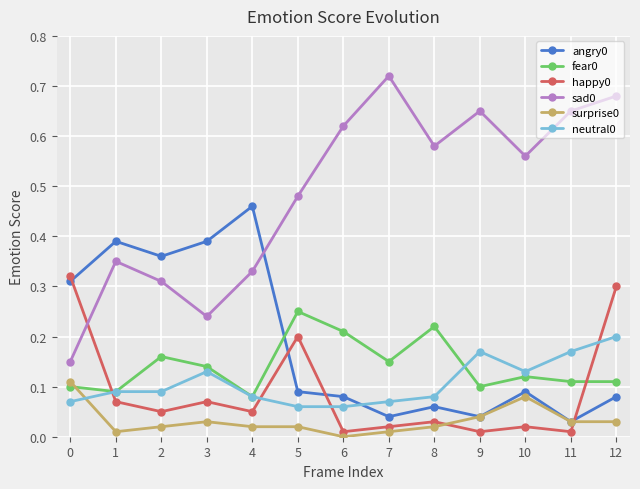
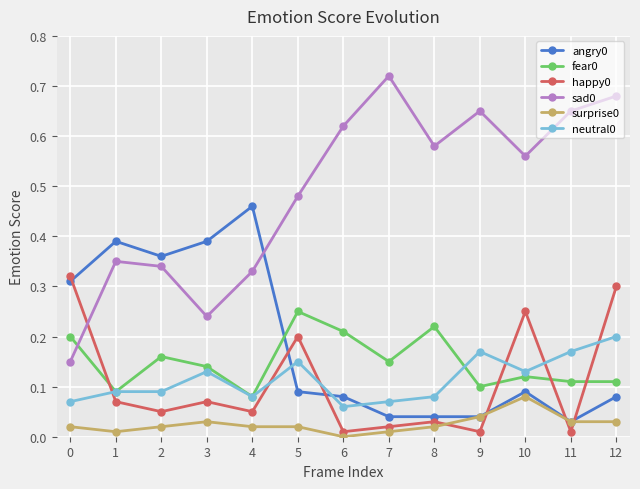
  {
    "angry0": {
      "0": 0.31,
      "1": 0.39,
      "2": 0.36,
      "3": 0.39,
      "4": 0.46,
      "5": 0.09,
      "6": 0.08,
      "7": 0.04,
-     "8": 0.06,
+     "8": 0.04,
      "10": 0.09,
      "12": 0.08
    },
    "fear0": {
-     "0": 0.1,
+     "0": 0.2,
      "2": 0.16,
      "3": 0.14,
      "5": 0.25,
      "6": 0.21,
      "7": 0.15,
      "8": 0.22,
      "9": 0.1,
      "10": 0.12,
      "11": 0.11,
      "12": 0.11
    },
    "happy0": {
      "0": 0.32,
      "1": 0.07,
      "2": 0.05,
      "3": 0.07,
      "4": 0.05,
      "5": 0.20,
      "6": 0.01,
      "7": 0.02,
      "8": 0.03,
      "9": 0.01,
-     "10": 0.02,
+     "10": 0.25,
      "11": 0.01,
      "12": 0.30
    },
    "sad0": {
      "0": 0.15,
      "1": 0.35,
-     "2": 0.31,
+     "2": 0.34,
      "3": 0.24,
      "4": 0.33,
      "5": 0.48,
      "6": 0.62,
      "7": 0.72,
      "8": 0.58,
      "9": 0.65,
      "10": 0.56
    },
    "surprise0": {
-     "0": 0.11,
+     "0": 0.02,
      "1": 0.01,
      "2": 0.02,
      "3": 0.03,
      "4": 0.02,
      "5": 0.02,
      "6": 0.00,
      "7": 0.01,
      "8": 0.02,
      "10": 0.08,
      "12": 0.03
    },
    "neutral0": {
      "0": 0.07,
      "2": 0.09,
      "3": 0.13,
-     "5": 0.06,
+     "5": 0.15,
      "6": 0.06,
      "7": 0.07,
      "8": 0.08,
      "9": 0.17,
      "10": 0.13,
      "11": 0.17,
      "12": 0.20
    }
  }
